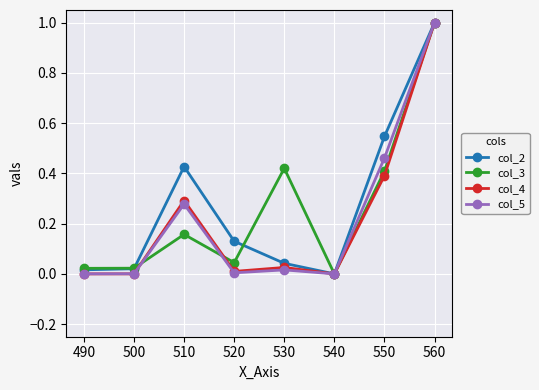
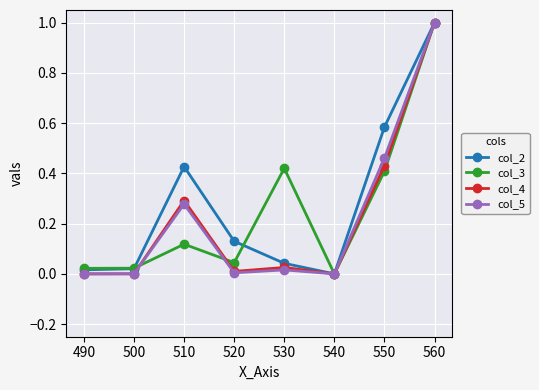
  {
    "col_2": {
      "510": 0.43,
      "520": 0.13,
      "530": 0.04,
-     "550": 0.55
+     "550": 0.58
    },
    "col_3": {
-     "510": 0.16,
+     "510": 0.12,
      "520": 0.04,
      "530": 0.42,
      "550": 0.41
    },
    "col_4": {
      "510": 0.29,
-     "550": 0.39
+     "550": 0.43
    },
    "col_5": {
      "510": 0.28,
      "550": 0.46
    }
  }
